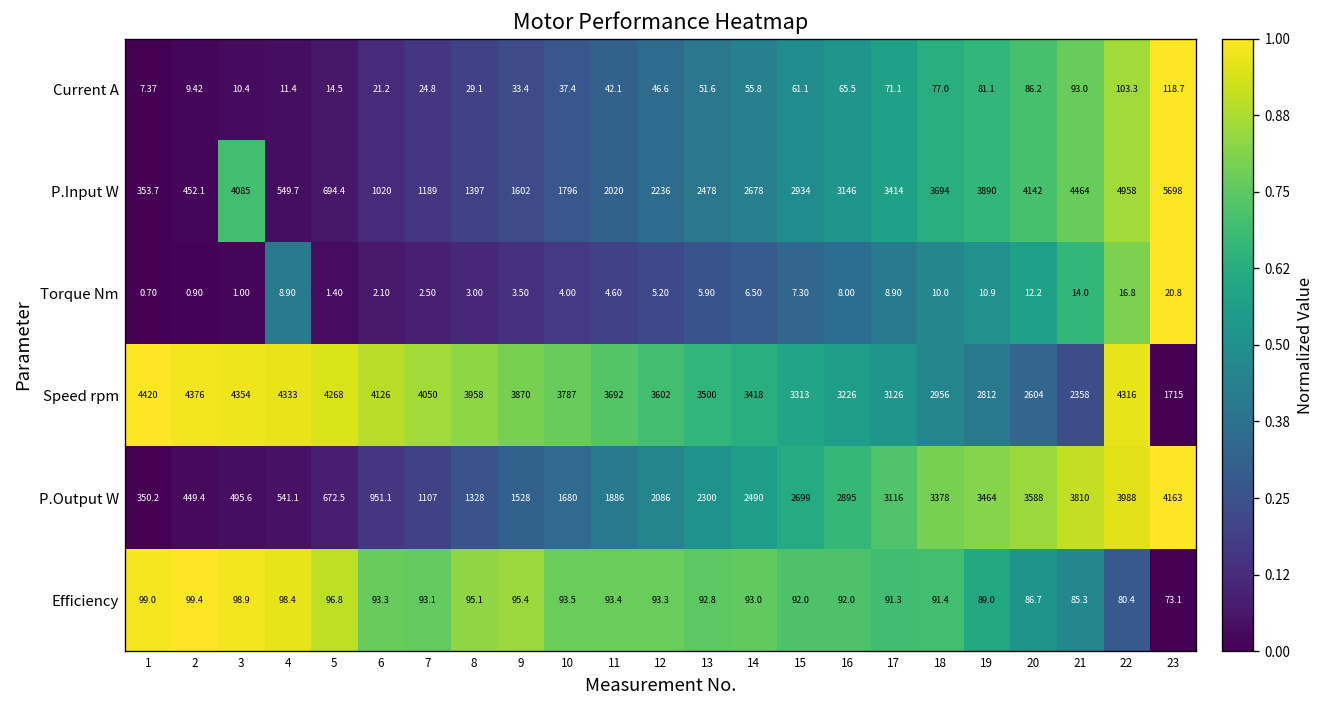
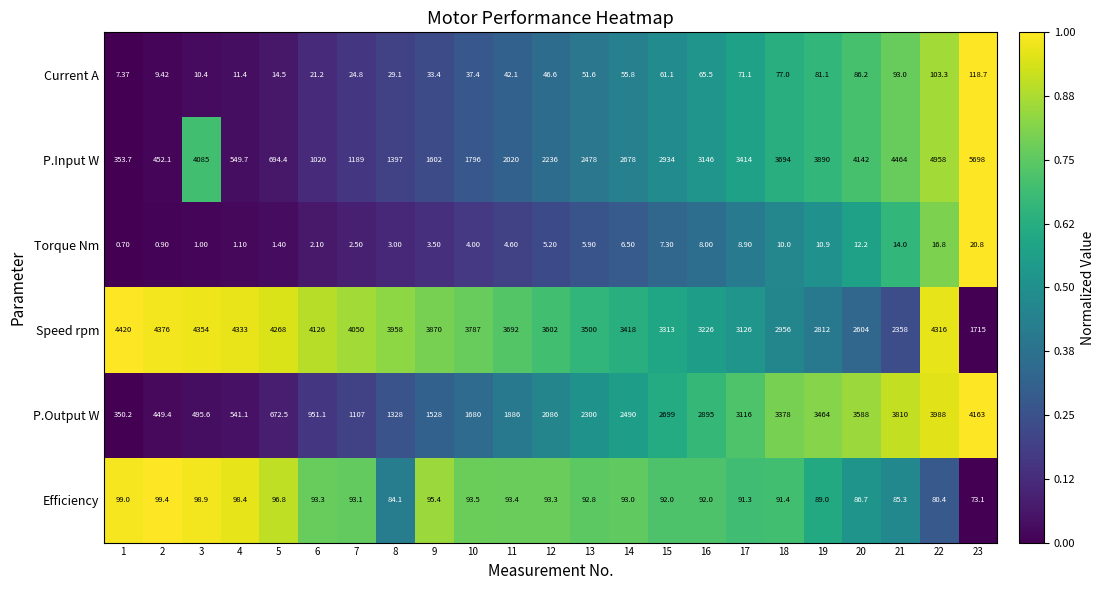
  {
    "Current A": {
      "1": 7.37,
      "2": 9.42,
      "3": 10.4,
      "4": 11.4,
      "5": 14.5,
      "6": 21.2,
      "7": 24.8,
      "8": 29.1,
      "9": 33.4,
      "10": 37.4,
      "11": 42.1,
      "12": 46.6,
      "13": 51.6,
      "14": 55.8,
      "15": 61.1,
      "16": 65.5,
      "17": 71.1,
      "18": 77.0,
      "19": 81.1,
      "20": 86.2,
      "21": 93.0,
      "22": 103.3,
      "23": 118.7
    },
    "P.Input W": {
      "1": 353.7,
      "2": 452.1,
      "3": 4085,
      "4": 549.7,
      "5": 694.4,
      "6": 1020,
      "7": 1189,
      "8": 1397,
      "9": 1602,
      "10": 1796,
      "11": 2020,
      "12": 2236,
      "13": 2478,
      "14": 2678,
      "15": 2934,
      "16": 3146,
      "17": 3414,
      "18": 3694,
      "19": 3890,
      "20": 4142,
      "21": 4464,
      "22": 4958,
      "23": 5698
    },
    "Torque Nm": {
      "1": 0.70,
      "2": 0.90,
      "3": 1.00,
-     "4": 8.90,
+     "4": 1.10,
      "5": 1.40,
      "6": 2.10,
      "7": 2.50,
      "8": 3.00,
      "9": 3.50,
      "10": 4.00,
      "11": 4.60,
      "12": 5.20,
      "13": 5.90,
      "14": 6.50,
      "15": 7.30,
      "16": 8.00,
      "17": 8.90,
      "18": 10.0,
      "19": 10.9,
      "20": 12.2,
      "21": 14.0,
      "22": 16.8,
      "23": 20.8
    },
    "Speed rpm": {
      "1": 4420,
      "2": 4376,
      "3": 4354,
      "4": 4333,
      "5": 4268,
      "6": 4126,
      "7": 4050,
      "8": 3958,
      "9": 3870,
      "10": 3787,
      "11": 3692,
      "12": 3602,
      "13": 3500,
      "14": 3418,
      "15": 3313,
      "16": 3226,
      "17": 3126,
      "18": 2956,
      "19": 2812,
      "20": 2604,
      "21": 2358,
      "22": 4316,
      "23": 1715
    },
    "P.Output W": {
      "1": 350.2,
      "2": 449.4,
      "3": 495.6,
      "4": 541.1,
      "5": 672.5,
      "6": 951.1,
      "7": 1107,
      "8": 1328,
      "9": 1528,
      "10": 1680,
      "11": 1886,
      "12": 2086,
      "13": 2300,
      "14": 2490,
      "15": 2699,
      "16": 2895,
      "17": 3116,
      "18": 3378,
      "19": 3464,
      "20": 3588,
      "21": 3810,
      "22": 3988,
      "23": 4163
    },
    "Efficiency": {
      "1": 99.0,
      "2": 99.4,
      "3": 98.9,
      "4": 98.4,
      "5": 96.8,
      "6": 93.3,
      "7": 93.1,
-     "8": 95.1,
+     "8": 84.1,
      "9": 95.4,
      "10": 93.5,
      "11": 93.4,
      "12": 93.3,
      "13": 92.8,
      "14": 93.0,
      "15": 92.0,
      "16": 92.0,
      "17": 91.3,
      "18": 91.4,
      "19": 89.0,
      "20": 86.7,
      "21": 85.3,
      "22": 80.4,
      "23": 73.1
    }
  }
